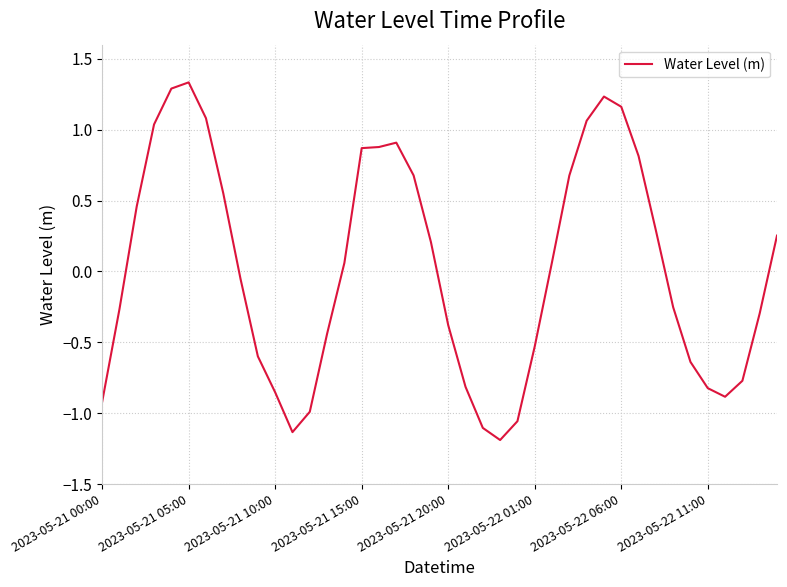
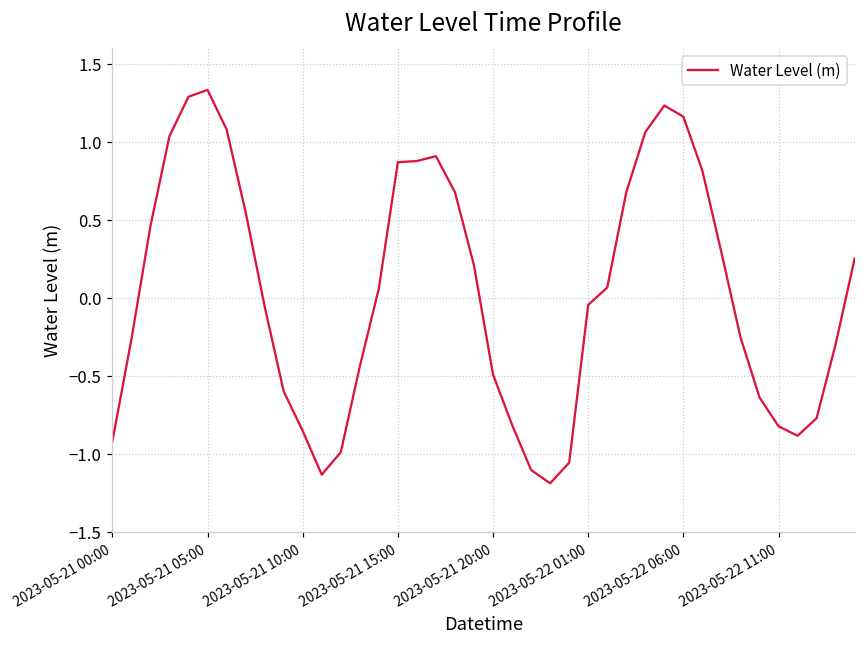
  {
    "2023-05-21 00:00": -0.92,
    "2023-05-21 05:00": 1.33,
    "2023-05-21 10:00": -0.85,
    "2023-05-21 15:00": 0.87,
-   "2023-05-21 20:00": -0.38,
-   "2023-05-22 01:00": -0.53,
+   "2023-05-21 20:00": -0.49,
+   "2023-05-22 01:00": -0.05,
    "2023-05-22 06:00": 1.16,
    "2023-05-22 11:00": -0.82
  }
